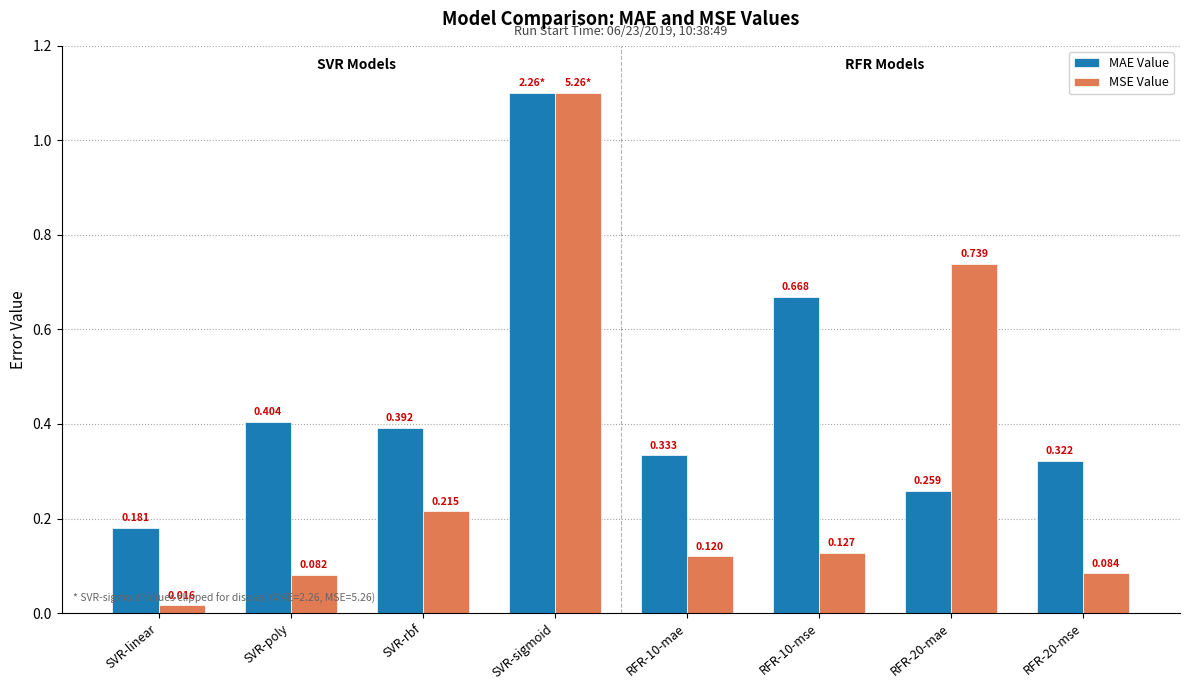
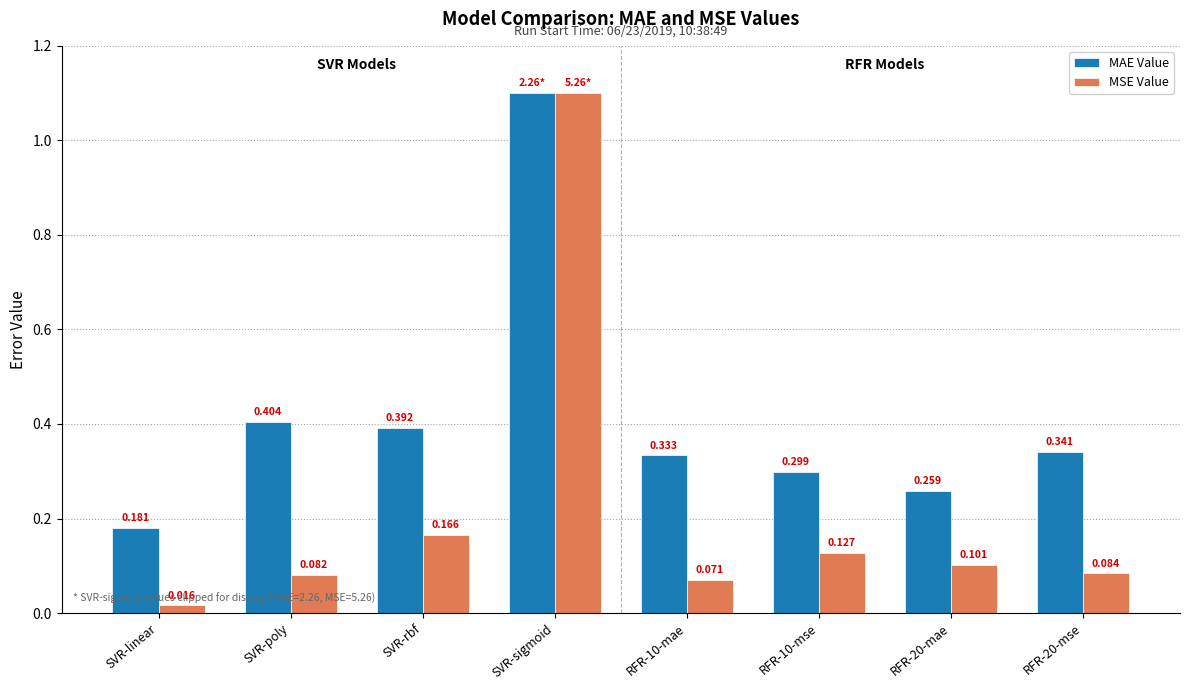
  {
    "MAE Value": {
      "SVR-linear": 0.181,
      "SVR-poly": 0.404,
      "SVR-rbf": 0.392,
      "RFR-10-mae": 0.333,
-     "RFR-10-mse": 0.668,
+     "RFR-10-mse": 0.299,
      "RFR-20-mae": 0.259,
-     "RFR-20-mse": 0.322
+     "RFR-20-mse": 0.341
    },
    "MSE Value": {
      "SVR-poly": 0.082,
-     "SVR-rbf": 0.215,
-     "RFR-10-mae": 0.120,
+     "SVR-rbf": 0.166,
+     "RFR-10-mae": 0.071,
      "RFR-10-mse": 0.127,
-     "RFR-20-mae": 0.739,
+     "RFR-20-mae": 0.101,
      "RFR-20-mse": 0.084
    }
  }
